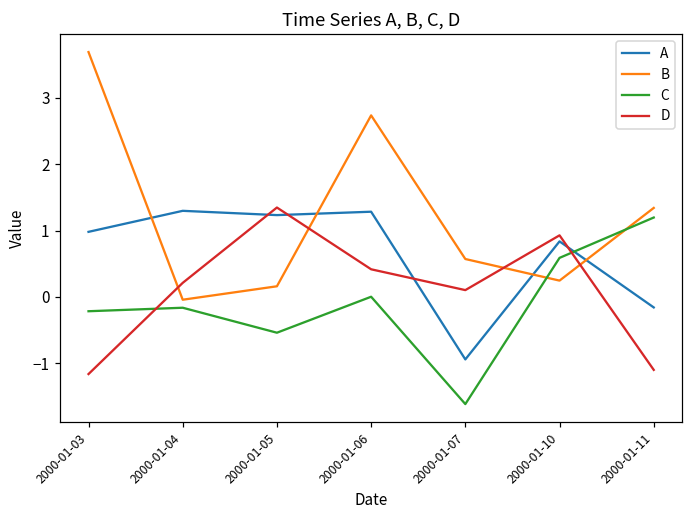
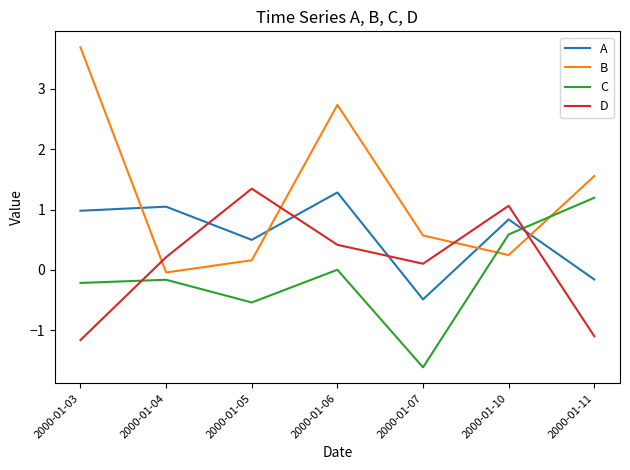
  {
    "A": {
      "2000-01-03": 1.0,
-     "2000-01-04": 1.3,
-     "2000-01-05": 1.2,
+     "2000-01-04": 1.0,
+     "2000-01-05": 0.5,
      "2000-01-06": 1.3,
-     "2000-01-07": -0.9,
+     "2000-01-07": -0.5,
      "2000-01-10": 0.8,
      "2000-01-11": -0.2
    },
    "B": {
      "2000-01-03": 3.7,
      "2000-01-04": 0.0,
      "2000-01-05": 0.2,
      "2000-01-06": 2.7,
      "2000-01-07": 0.6,
      "2000-01-10": 0.2,
-     "2000-01-11": 1.3
+     "2000-01-11": 1.6
    },
    "C": {
      "2000-01-03": -0.2,
      "2000-01-04": -0.2,
      "2000-01-05": -0.5,
      "2000-01-06": 0.0,
      "2000-01-07": -1.6,
      "2000-01-10": 0.6,
      "2000-01-11": 1.2
    },
    "D": {
      "2000-01-03": -1.2,
      "2000-01-04": 0.2,
      "2000-01-05": 1.3,
      "2000-01-06": 0.4,
      "2000-01-07": 0.1,
-     "2000-01-10": 0.9,
+     "2000-01-10": 1.1,
      "2000-01-11": -1.1
    }
  }
